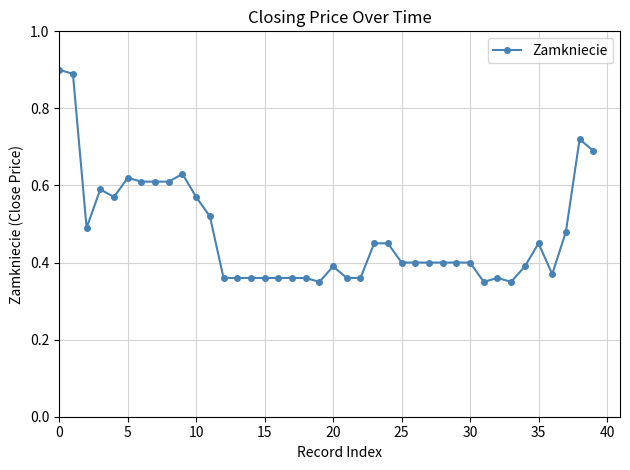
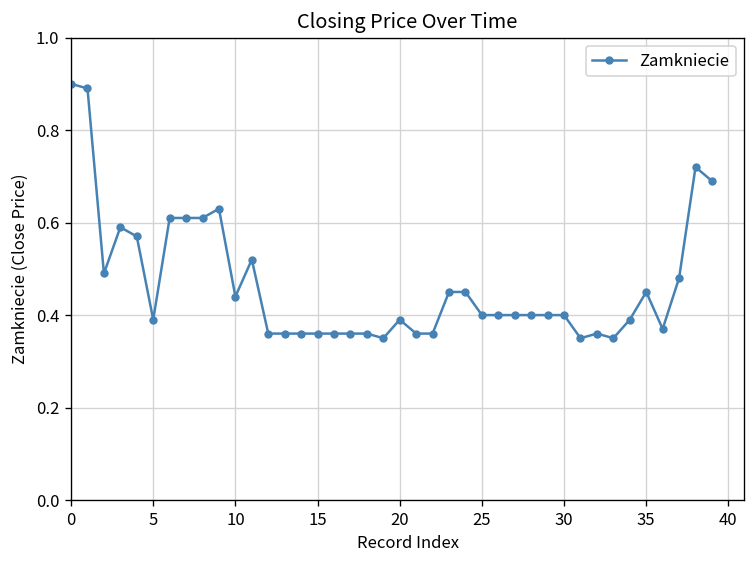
  {
    "0": 0.90,
-   "5": 0.62,
-   "10": 0.57,
+   "5": 0.39,
+   "10": 0.44,
    "15": 0.36,
    "20": 0.39,
    "25": 0.40,
    "30": 0.40,
    "35": 0.45
  }
